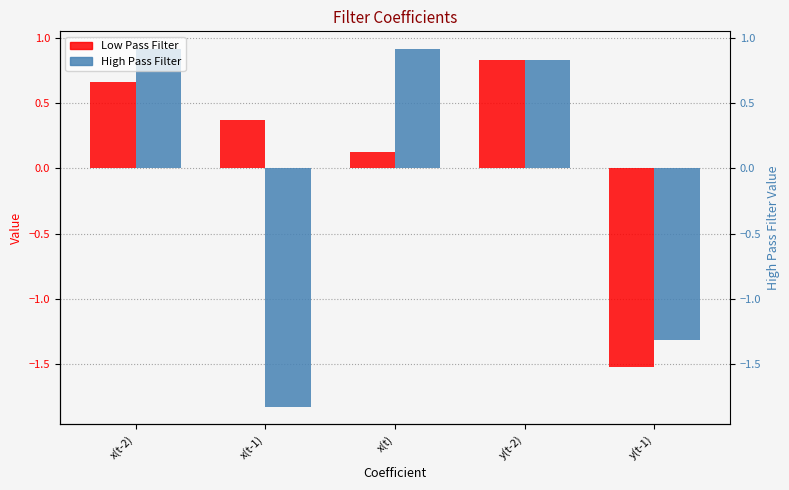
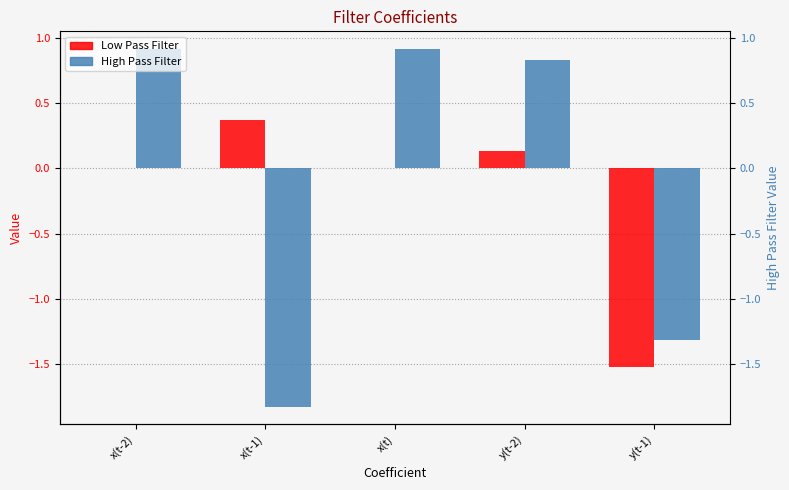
  {
    "Low Pass Filter": {
-     "x(t-2)": 0.66,
+     "x(t-2)": 0.00,
      "x(t-1)": 0.37,
-     "x(t)": 0.12,
-     "y(t-2)": 0.83,
+     "x(t)": 0.00,
+     "y(t-2)": 0.13,
      "y(t-1)": -1.52
    },
    "High Pass Filter": {
      "x(t-1)": -1.82,
      "x(t)": 0.91,
      "y(t-2)": 0.83,
      "y(t-1)": -1.31
    }
  }
